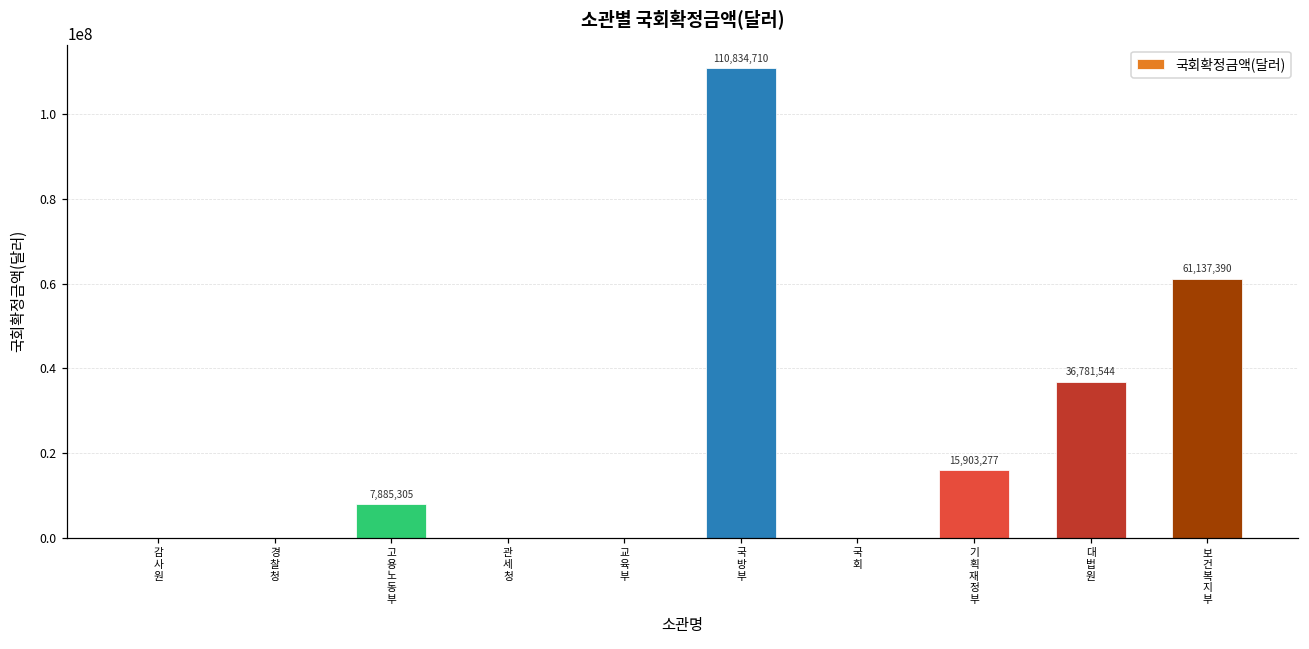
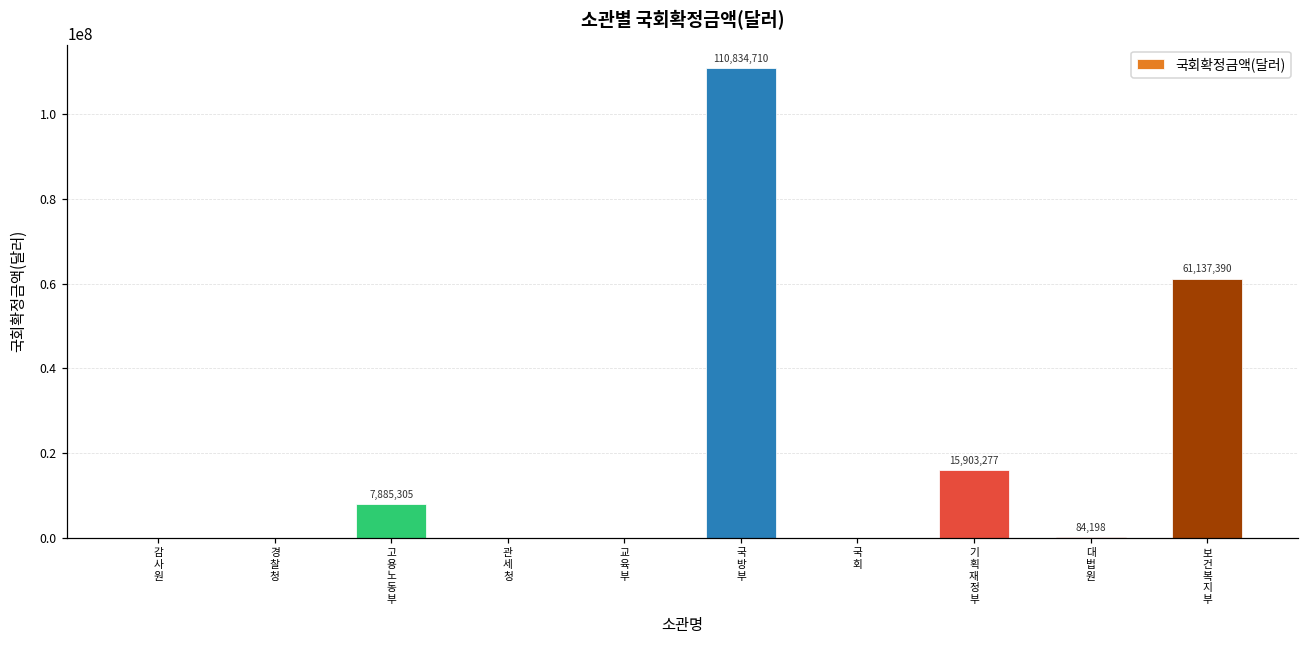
  {
    "고 용 노 동 부": "7,885,305",
    "국 방 부": "110,834,710",
    "기 획 재 정 부": "15,903,277",
-   "대 법 원": "36,781,544",
+   "대 법 원": "84,198",
    "보 건 복 지 부": "61,137,390"
  }
